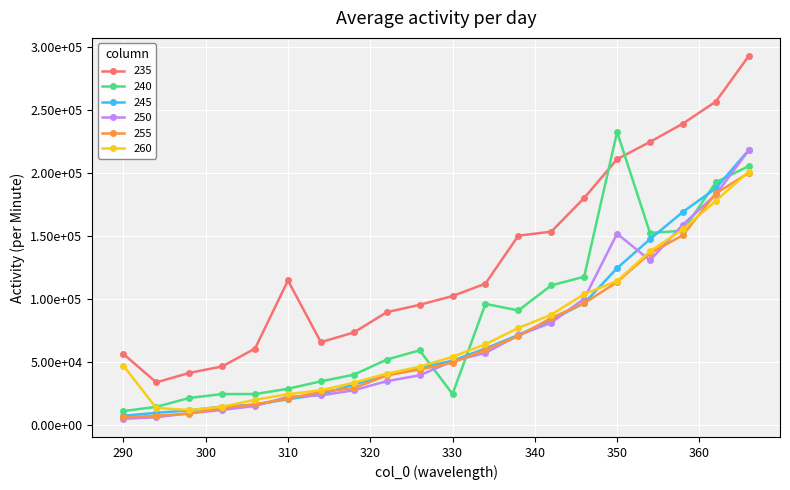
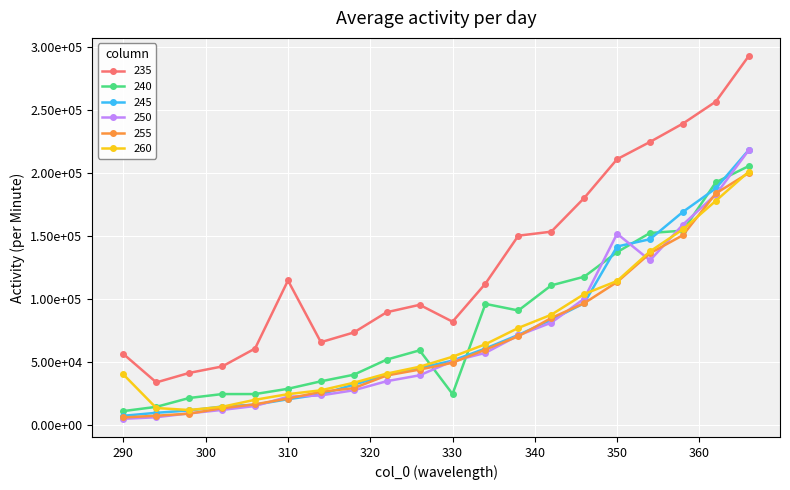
  {
    "235": {
      "290": 56000,
      "310": 115000,
-     "330": 102000,
+     "330": 82000,
      "350": 211000
    },
    "240": {
      "290": 11000,
      "310": 29000,
      "330": 24000,
-     "350": 232000
+     "350": 137000
    },
    "245": {
-     "350": 124000
+     "350": 141000
    },
    "250": {
      "350": 152000
    },
    "260": {
-     "290": 47000,
+     "290": 40000,
      "330": 54000
    }
  }
